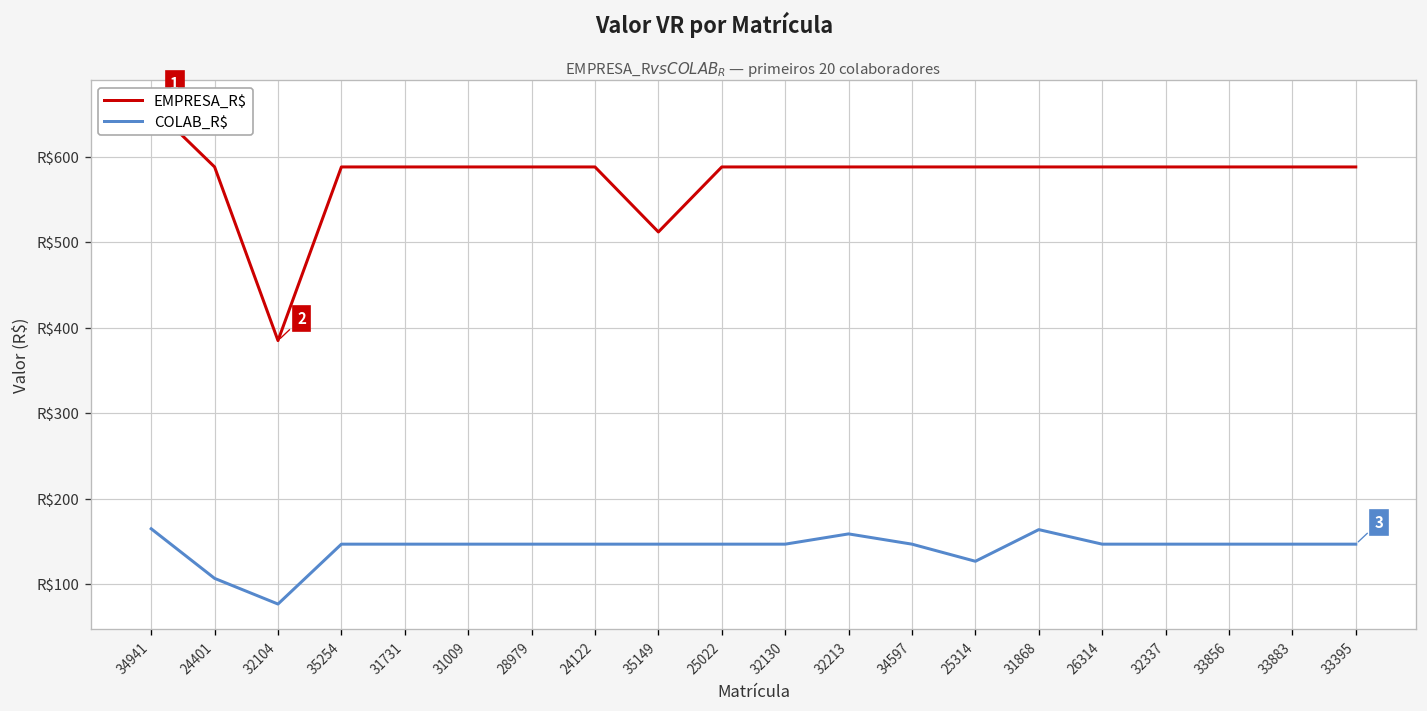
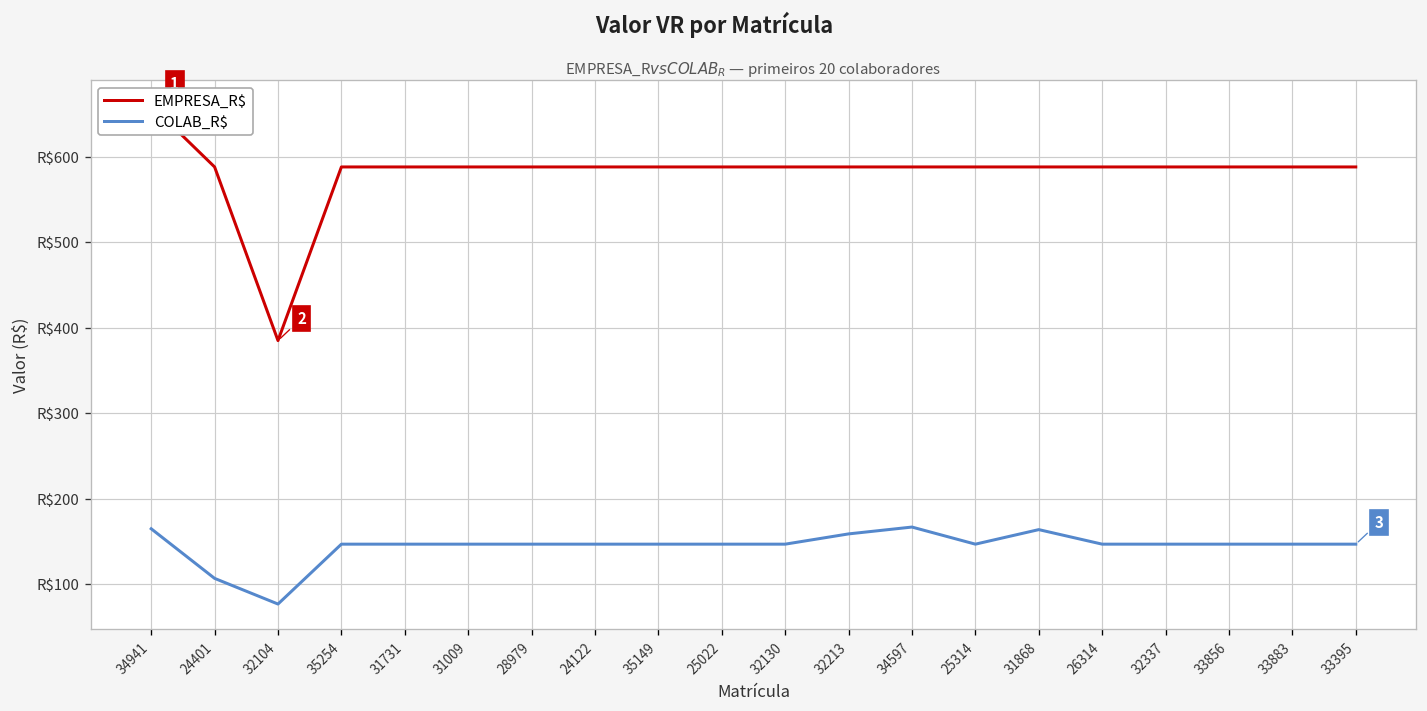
  {
    "EMPRESA_R$": {
      "24401": "R$590",
      "35254": "R$590",
      "31731": "R$590",
      "31009": "R$590",
      "28979": "R$590",
      "24122": "R$590",
-     "35149": "R$510",
+     "35149": "R$590",
      "25022": "R$590",
      "32130": "R$590",
      "32213": "R$590",
      "34597": "R$590",
      "25314": "R$590",
      "31868": "R$590",
      "26314": "R$590",
      "32337": "R$590",
      "33856": "R$590",
      "33883": "R$590",
      "33395": "R$590"
    },
    "COLAB_R$": {
      "34941": "R$170",
      "24401": "R$110",
      "32104": "R$80",
      "35254": "R$150",
      "31731": "R$150",
      "31009": "R$150",
      "28979": "R$150",
      "24122": "R$150",
      "35149": "R$150",
      "25022": "R$150",
      "32130": "R$150",
      "32213": "R$160",
-     "34597": "R$150",
-     "25314": "R$130",
+     "34597": "R$170",
+     "25314": "R$150",
      "31868": "R$160",
      "26314": "R$150",
      "32337": "R$150",
      "33856": "R$150",
      "33883": "R$150",
      "33395": "R$150"
    }
  }
